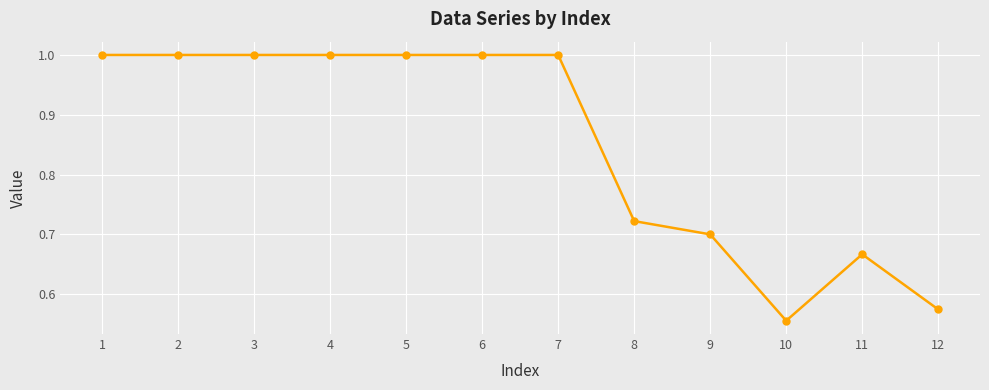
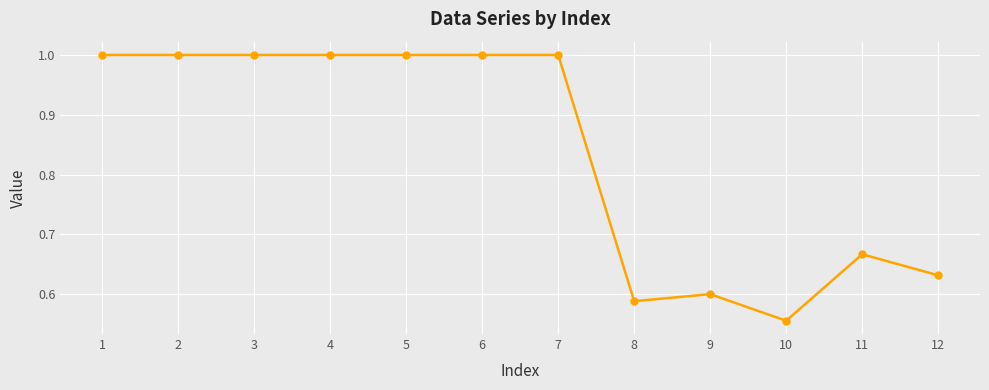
  {
    "1": 1.00,
    "2": 1.00,
    "3": 1.00,
    "4": 1.00,
    "5": 1.00,
    "6": 1.00,
    "7": 1.00,
-   "8": 0.72,
-   "9": 0.7,
+   "8": 0.59,
+   "9": 0.6,
    "10": 0.56,
    "11": 0.67,
-   "12": 0.57
+   "12": 0.63
  }
